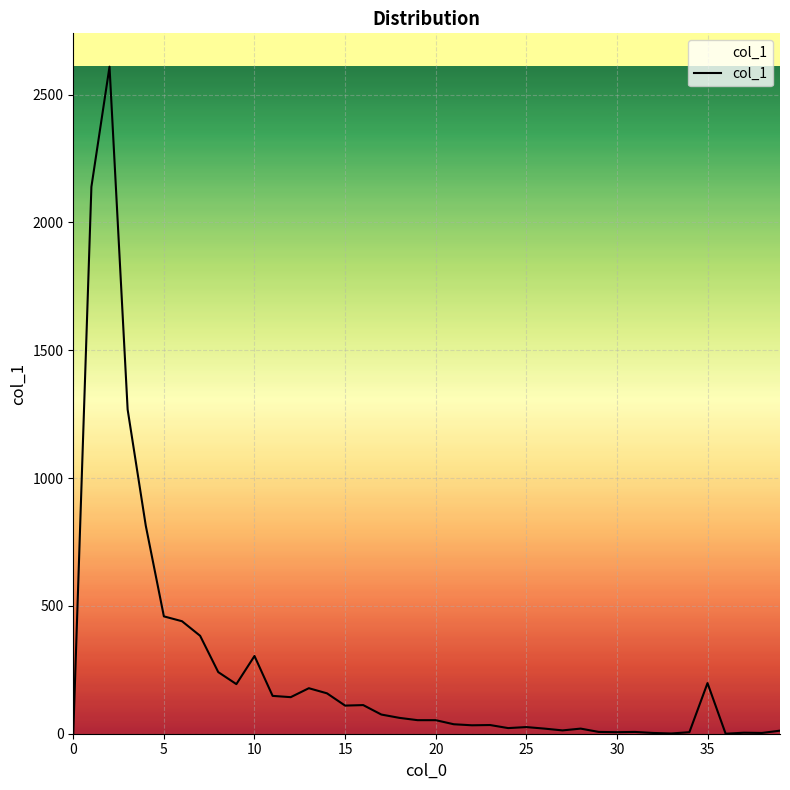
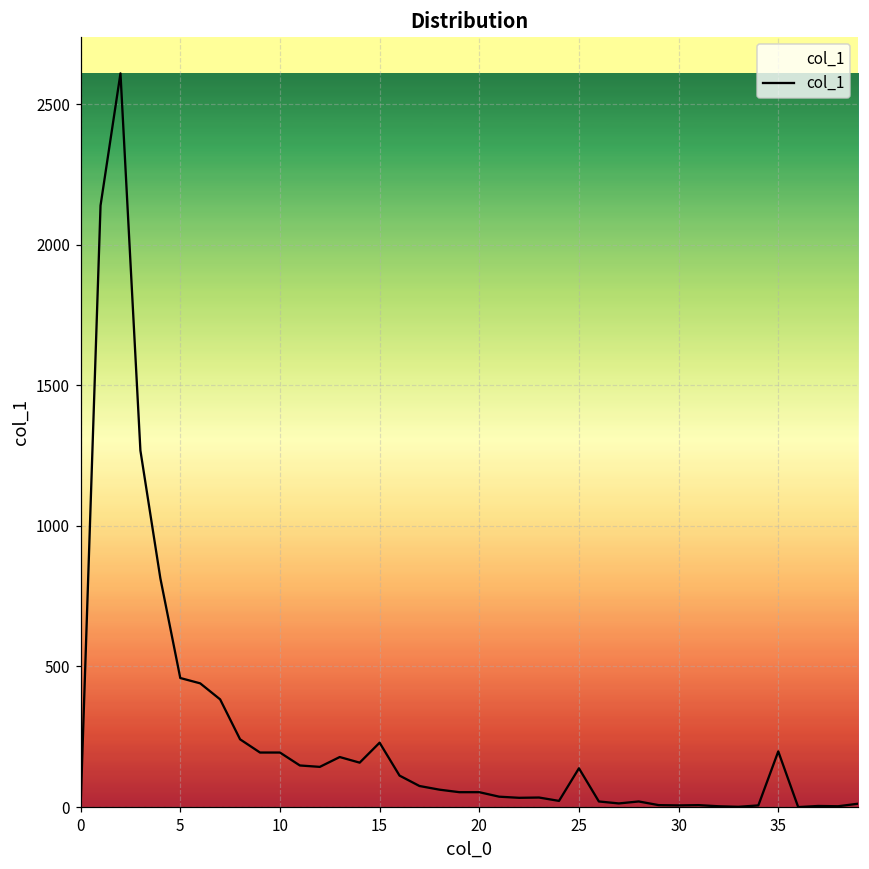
  {
    "0": 0,
    "5": 460,
-   "10": 300,
-   "15": 110,
+   "10": 190,
+   "15": 230,
    "20": 50,
-   "25": 30,
+   "25": 140,
    "30": 10,
    "35": 200
  }
